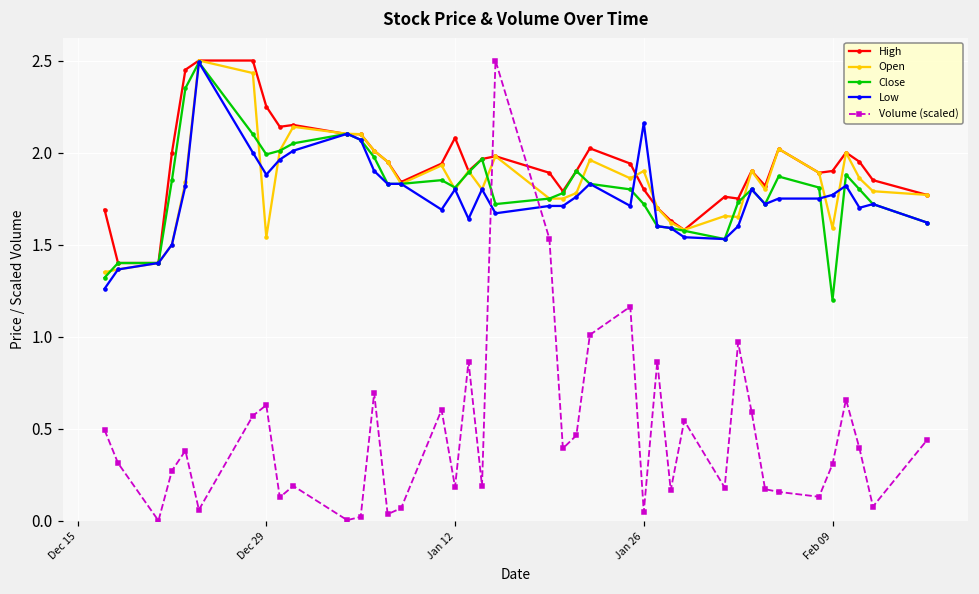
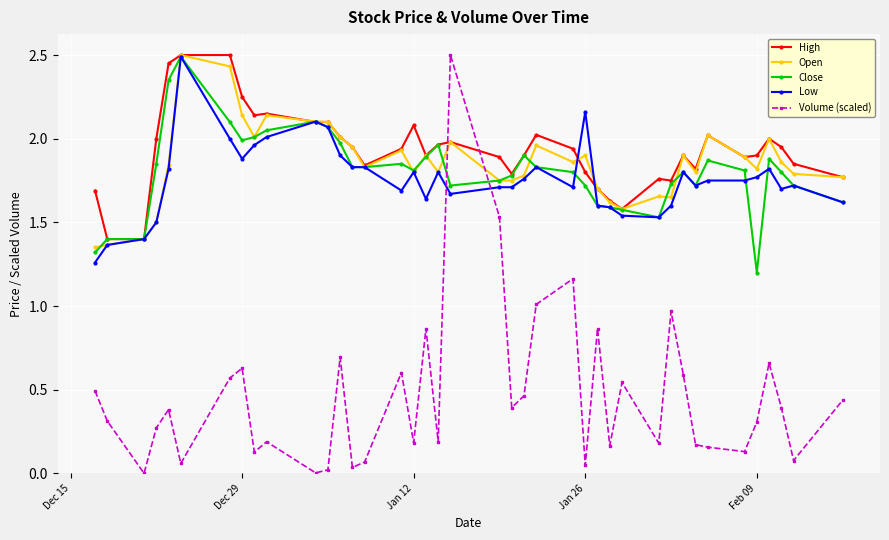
  {
    "High": {
      "Dec 29": 2.25,
      "Jan 12": 2.08,
      "Jan 26": 1.80,
      "Feb 09": 1.90
    },
    "Open": {
-     "Dec 29": 1.54,
+     "Dec 29": 2.14,
      "Jan 26": 1.90,
-     "Feb 09": 1.59
+     "Feb 09": 1.82
    },
    "Close": {
      "Dec 29": 1.99,
      "Jan 26": 1.72,
      "Feb 09": 1.20
    },
    "Low": {
      "Dec 29": 1.88,
      "Jan 26": 2.16,
      "Feb 09": 1.77
    },
    "Volume (scaled)": {
      "Dec 29": 0.63,
      "Jan 12": 0.18,
      "Jan 26": 0.05,
      "Feb 09": 0.31
    }
  }
